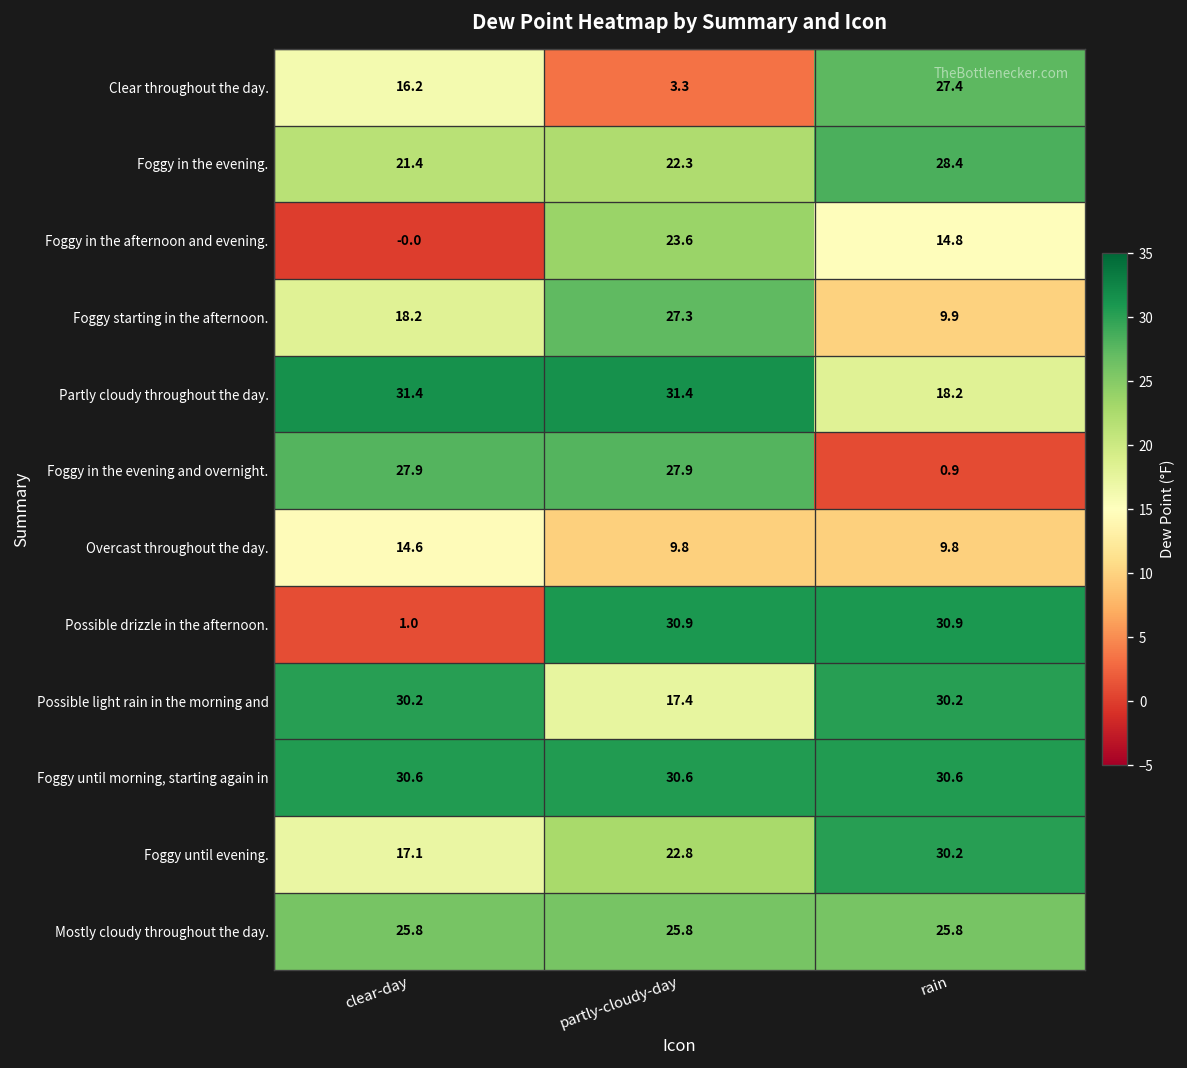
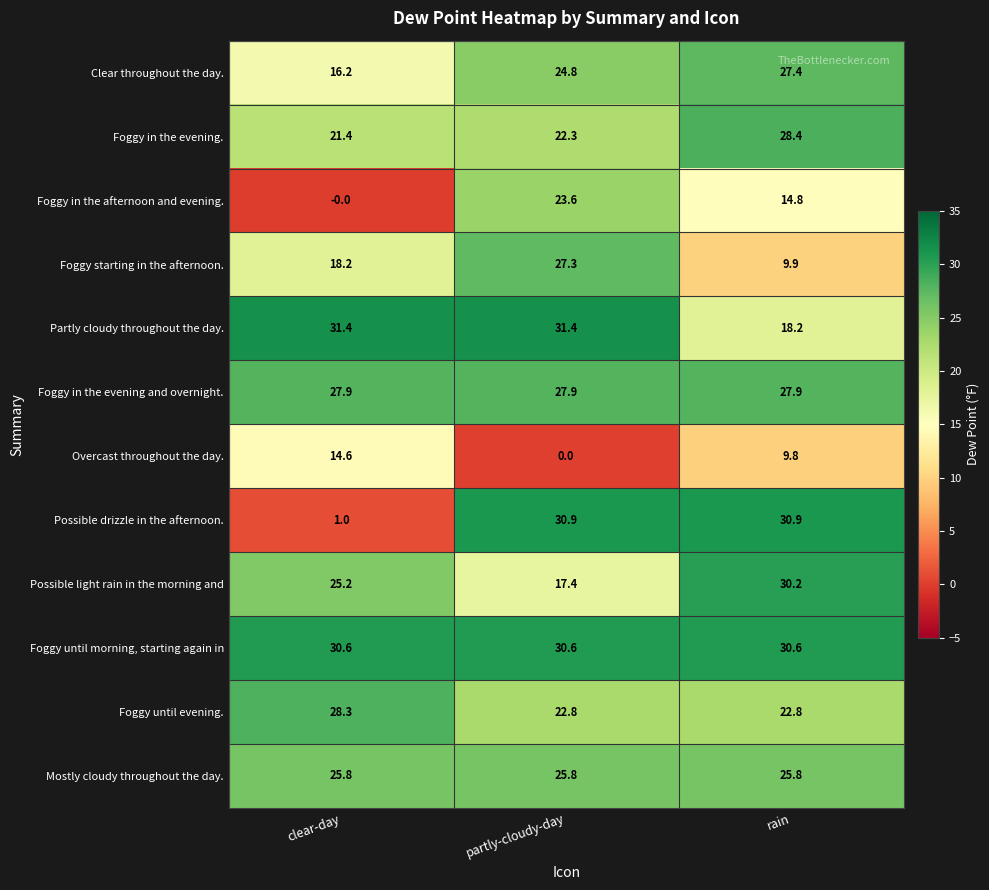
  {
    "Clear throughout the day.": {
      "clear-day": 16.2,
-     "partly-cloudy-day": 3.3
+     "partly-cloudy-day": 24.8
    },
    "Foggy in the evening.": {
      "clear-day": 21.4,
      "partly-cloudy-day": 22.3,
      "rain": 28.4
    },
    "Foggy in the afternoon and evening.": {
      "clear-day": -0.0,
      "partly-cloudy-day": 23.6,
      "rain": 14.8
    },
    "Foggy starting in the afternoon.": {
      "clear-day": 18.2,
      "partly-cloudy-day": 27.3,
      "rain": 9.9
    },
    "Partly cloudy throughout the day.": {
      "clear-day": 31.4,
      "partly-cloudy-day": 31.4,
      "rain": 18.2
    },
    "Foggy in the evening and overnight.": {
      "clear-day": 27.9,
      "partly-cloudy-day": 27.9,
-     "rain": 0.9
+     "rain": 27.9
    },
    "Overcast throughout the day.": {
      "clear-day": 14.6,
-     "partly-cloudy-day": 9.8,
+     "partly-cloudy-day": 0.0,
      "rain": 9.8
    },
    "Possible drizzle in the afternoon.": {
      "clear-day": 1.0,
      "partly-cloudy-day": 30.9,
      "rain": 30.9
    },
    "Possible light rain in the morning and": {
-     "clear-day": 30.2,
+     "clear-day": 25.2,
      "partly-cloudy-day": 17.4,
      "rain": 30.2
    },
    "Foggy until morning, starting again in": {
      "clear-day": 30.6,
      "partly-cloudy-day": 30.6,
      "rain": 30.6
    },
    "Foggy until evening.": {
-     "clear-day": 17.1,
+     "clear-day": 28.3,
      "partly-cloudy-day": 22.8,
-     "rain": 30.2
+     "rain": 22.8
    },
    "Mostly cloudy throughout the day.": {
      "clear-day": 25.8,
      "partly-cloudy-day": 25.8,
      "rain": 25.8
    }
  }
